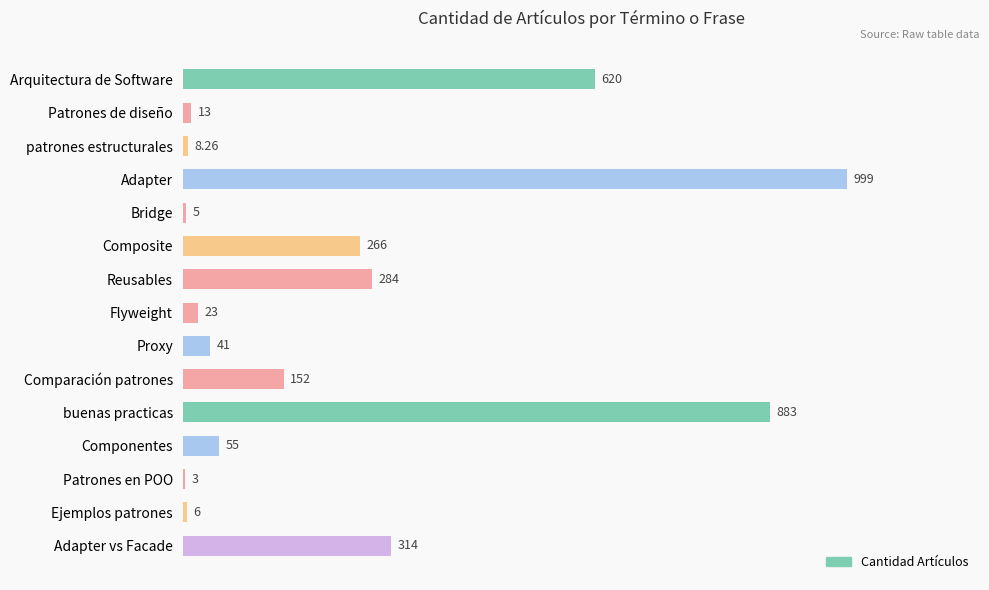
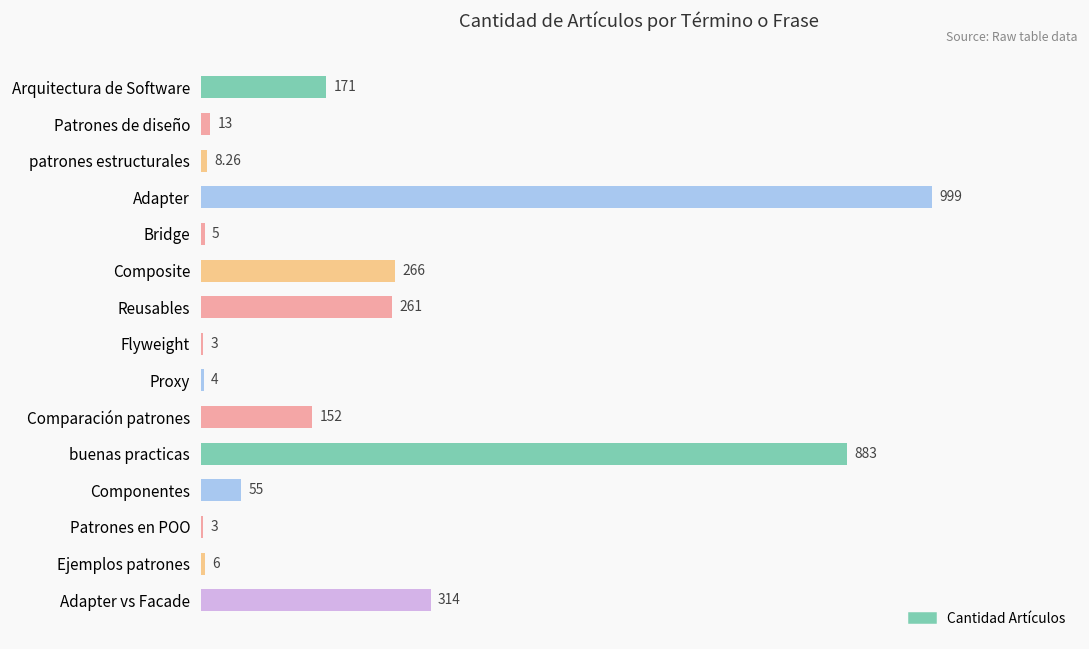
  {
-   "Arquitectura de Software": 620,
+   "Arquitectura de Software": 171,
    "Patrones de diseño": 13,
    "patrones estructurales": 8.26,
    "Adapter": 999,
    "Bridge": 5,
    "Composite": 266,
-   "Reusables": 284,
-   "Flyweight": 23,
-   "Proxy": 41,
+   "Reusables": 261,
+   "Flyweight": 3,
+   "Proxy": 4,
    "Comparación patrones": 152,
    "buenas practicas": 883,
    "Componentes": 55,
    "Patrones en POO": 3,
    "Ejemplos patrones": 6,
    "Adapter vs Facade": 314
  }
